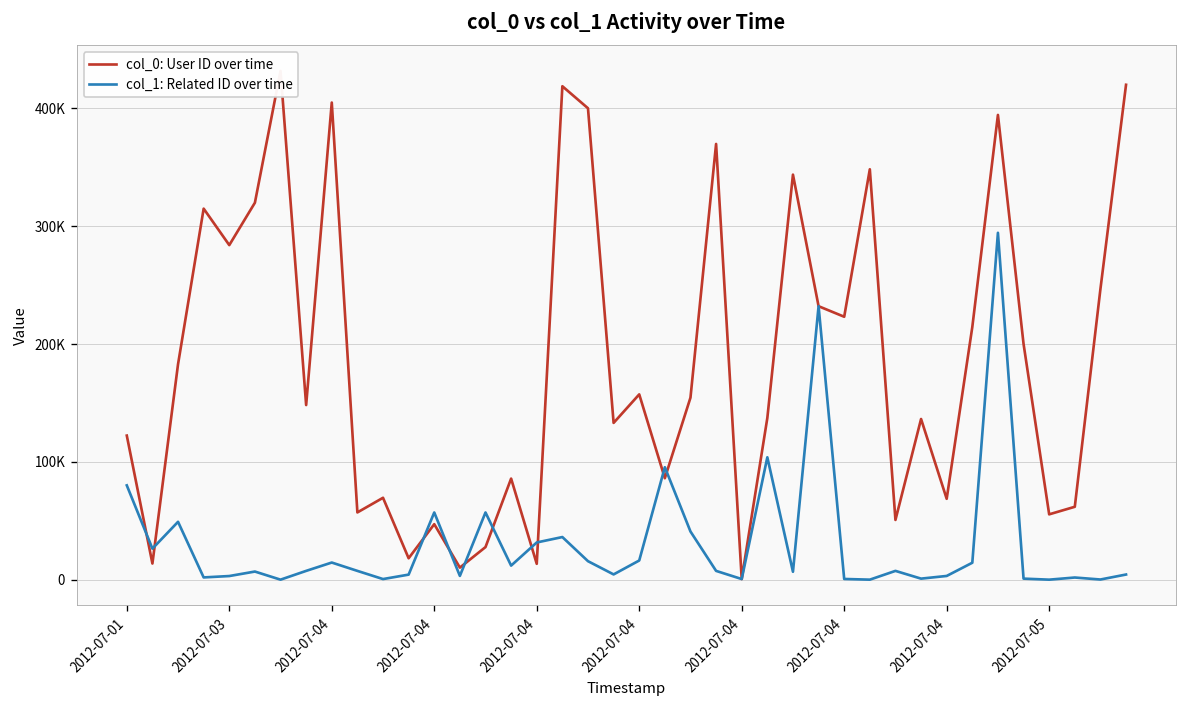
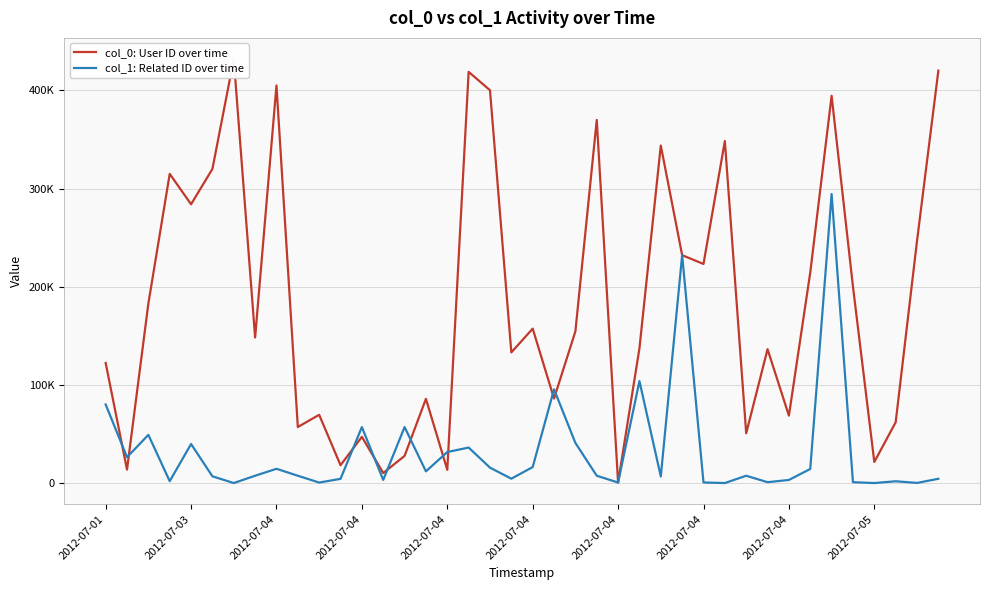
  {
    "col_0: User ID over time": {
      "2012-07-01": 120000,
      "2012-07-03": 280000,
-     "2012-07-05": 60000
+     "2012-07-05": 20000
    },
    "col_1: Related ID over time": {
      "2012-07-01": 80000,
-     "2012-07-03": 0,
+     "2012-07-03": 40000,
      "2012-07-05": 0
    }
  }
